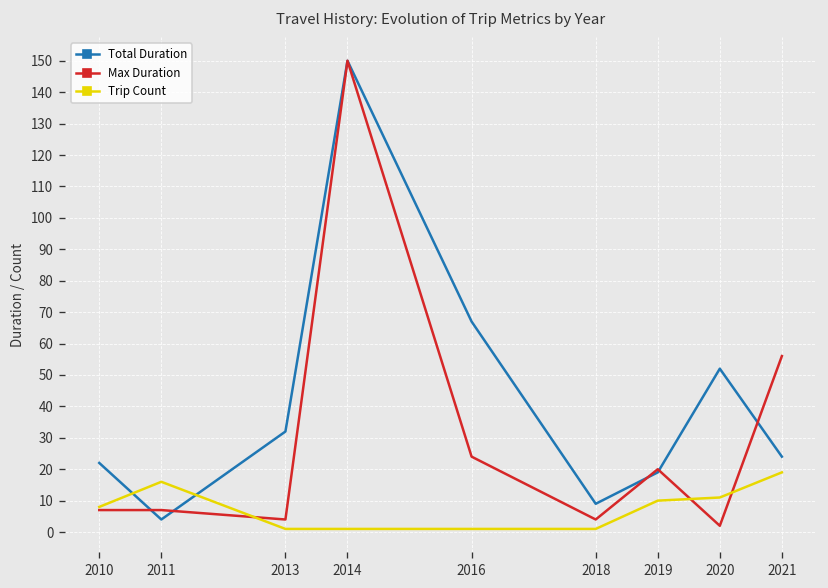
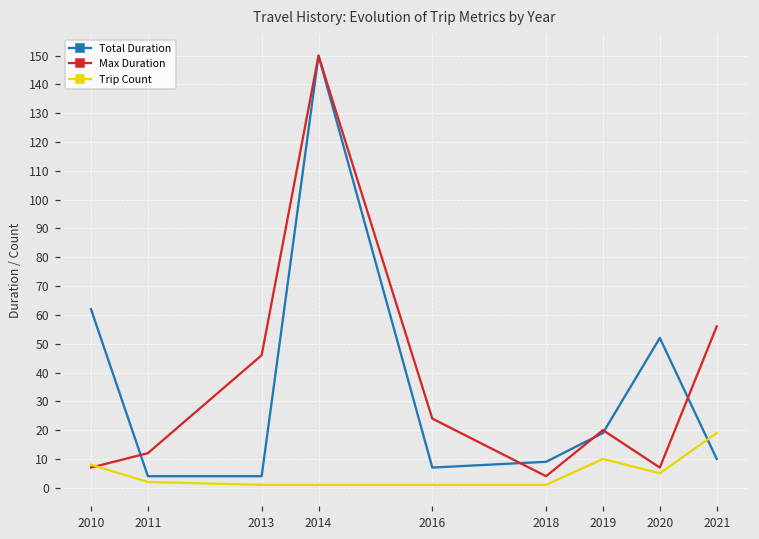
  {
    "Total Duration": {
-     "2010": 22,
+     "2010": 62,
      "2011": 4,
-     "2013": 32,
-     "2016": 67,
+     "2013": 4,
+     "2016": 7,
      "2018": 9,
      "2019": 19,
      "2020": 52,
-     "2021": 24
+     "2021": 10
    },
    "Max Duration": {
      "2010": 7,
-     "2011": 7,
-     "2013": 4,
+     "2011": 12,
+     "2013": 46,
      "2016": 24,
      "2018": 4,
      "2019": 20,
-     "2020": 2,
+     "2020": 7,
      "2021": 56
    },
    "Trip Count": {
      "2010": 8,
-     "2011": 16,
+     "2011": 2,
      "2013": 1,
      "2014": 1,
      "2016": 1,
      "2018": 1,
      "2019": 10,
-     "2020": 11,
+     "2020": 5,
      "2021": 19
    }
  }
